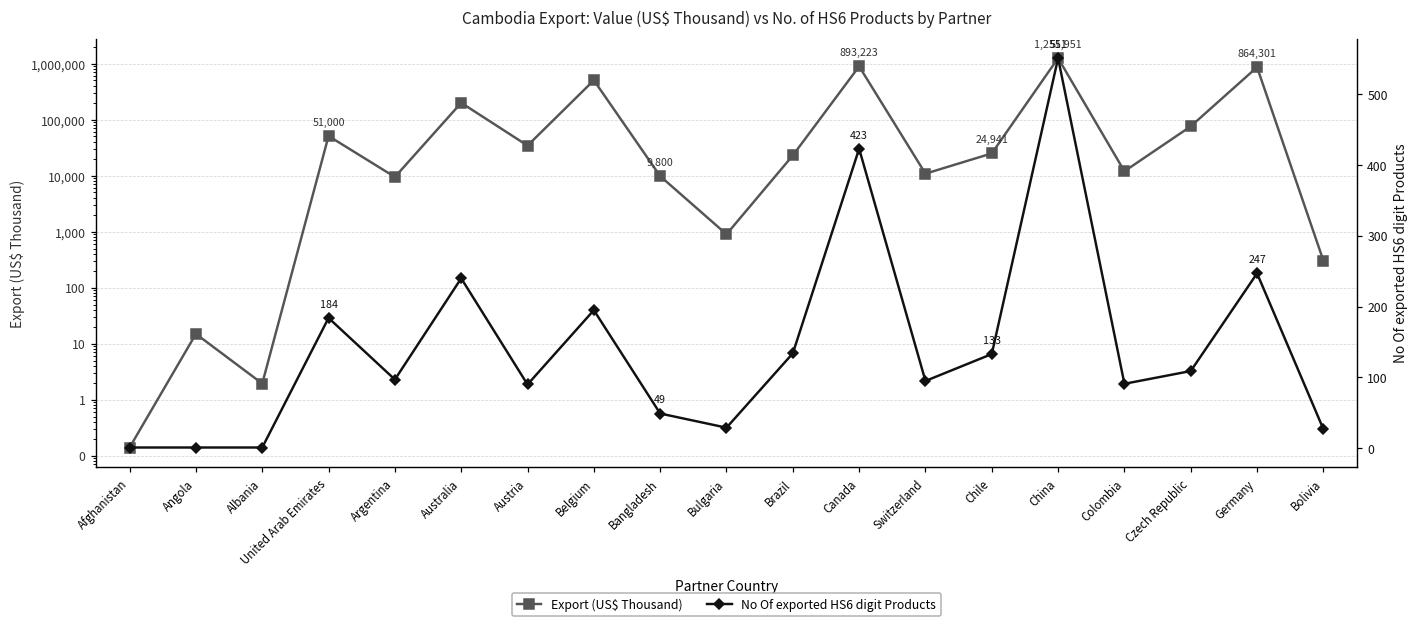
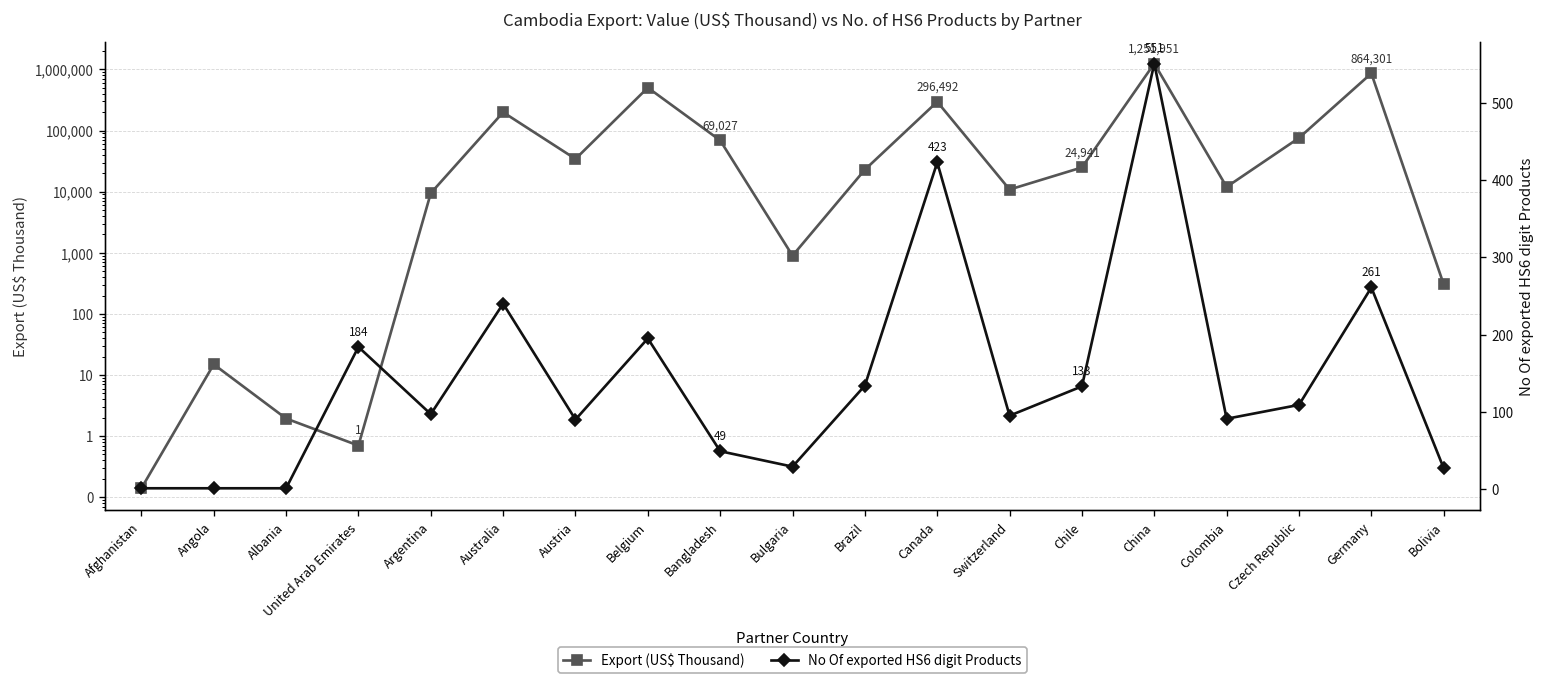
  {
    "Export (US$ Thousand)": {
-     "United Arab Emirates": "51,000",
-     "Bangladesh": "9,800",
-     "Canada": "893,223",
+     "United Arab Emirates": "1",
+     "Bangladesh": "69,027",
+     "Canada": "296,492",
      "Chile": "24,941",
      "Germany": "864,301"
    },
    "No Of exported HS6 digit Products": {
      "United Arab Emirates": "184",
      "Bangladesh": "49",
      "Canada": "423",
      "Chile": "133",
-     "Germany": "247"
+     "Germany": "261"
    }
  }
